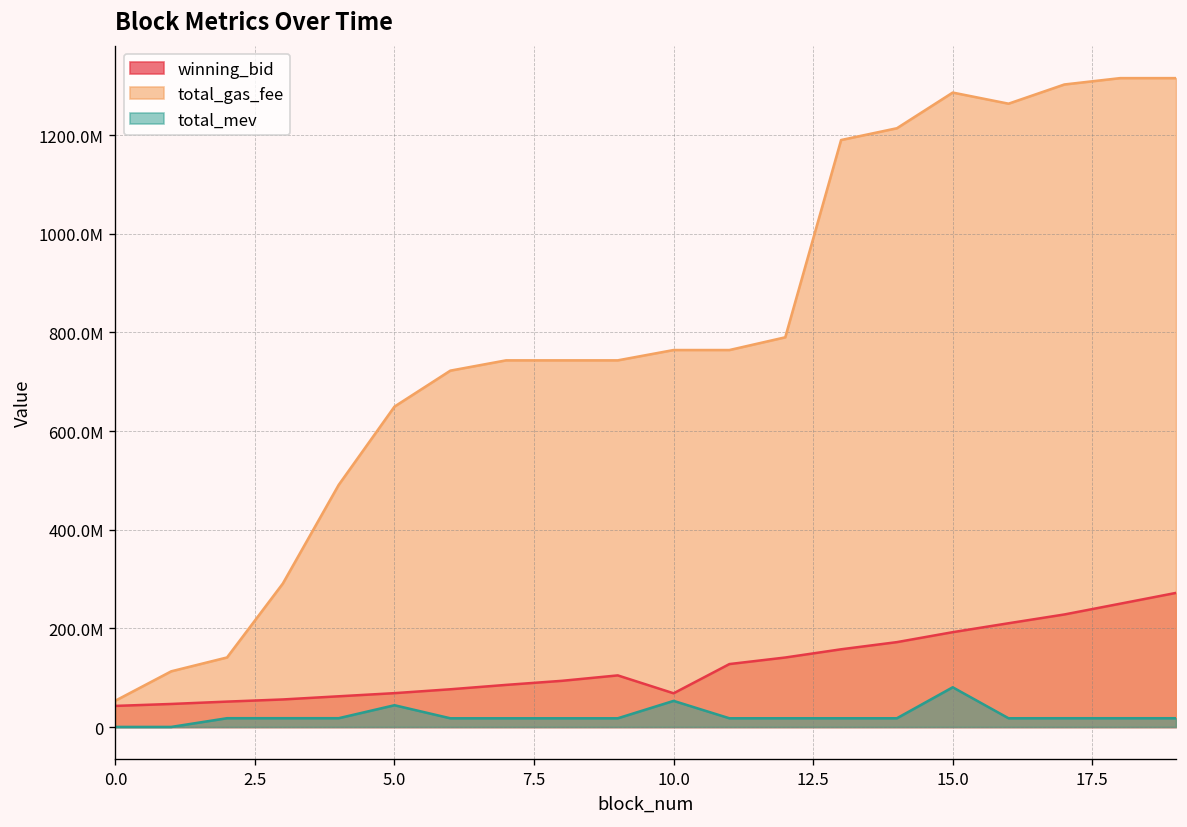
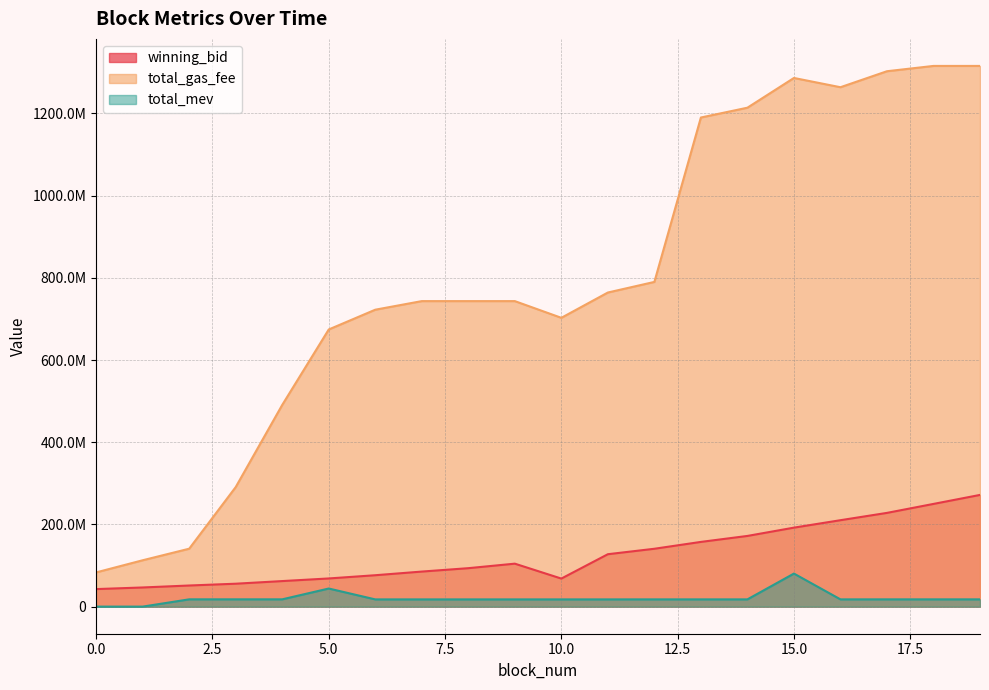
  {
    "winning_bid": {
      "0.0": 40000000,
      "5.0": 70000000,
      "10.0": 70000000,
      "15.0": 190000000
    },
    "total_gas_fee": {
-     "0.0": 50000000,
-     "5.0": 650000000,
-     "10.0": 760000000,
+     "0.0": 80000000,
+     "5.0": 670000000,
+     "10.0": 700000000,
      "15.0": 1290000000
    },
    "total_mev": {
      "0.0": 0,
      "5.0": 40000000,
-     "10.0": 50000000,
+     "10.0": 20000000,
      "15.0": 80000000
    }
  }
